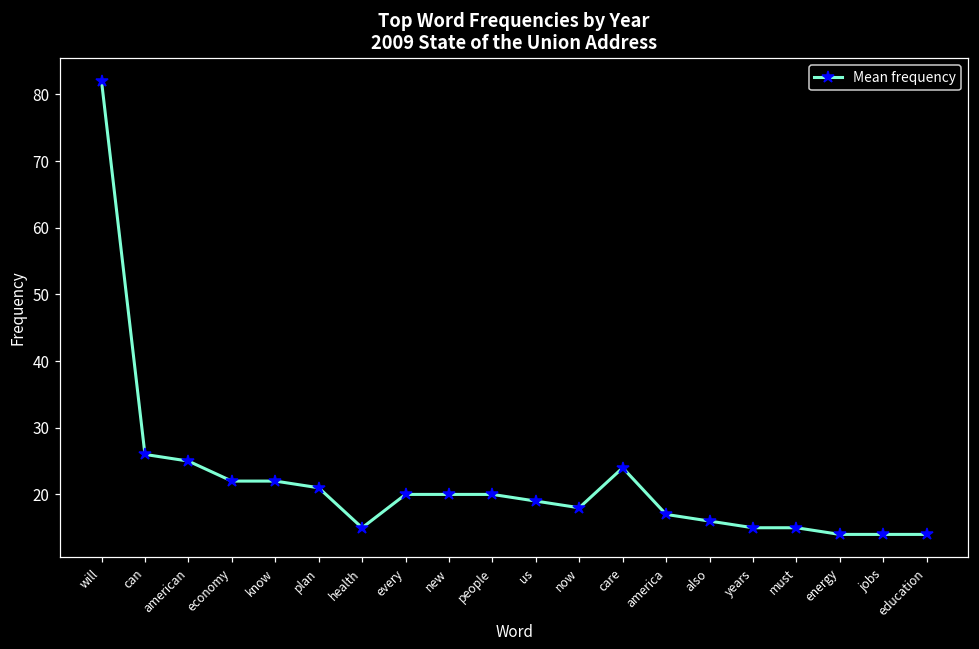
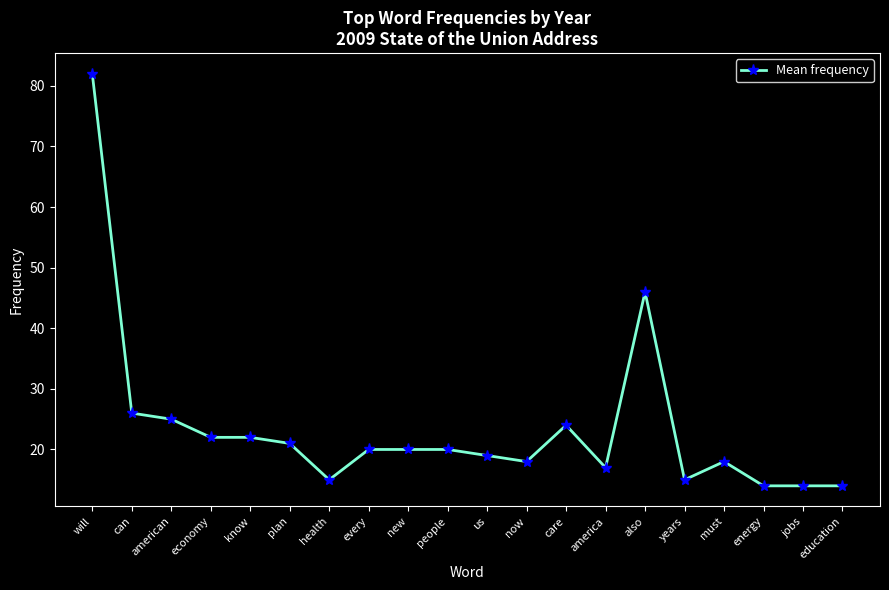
  {
    "will": 82,
    "can": 26,
    "american": 25,
    "economy": 22,
    "know": 22,
    "plan": 21,
    "health": 15,
    "every": 20,
    "new": 20,
    "people": 20,
    "us": 19,
    "now": 18,
    "care": 24,
    "america": 17,
-   "also": 16,
+   "also": 46,
    "years": 15,
-   "must": 15,
+   "must": 18,
    "energy": 14,
    "jobs": 14,
    "education": 14
  }
